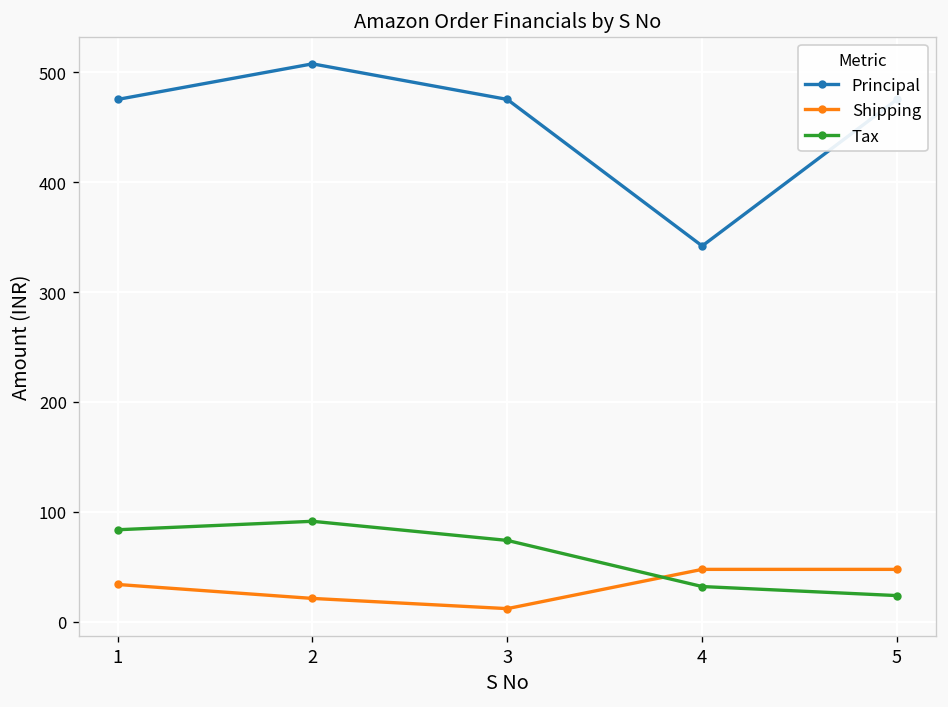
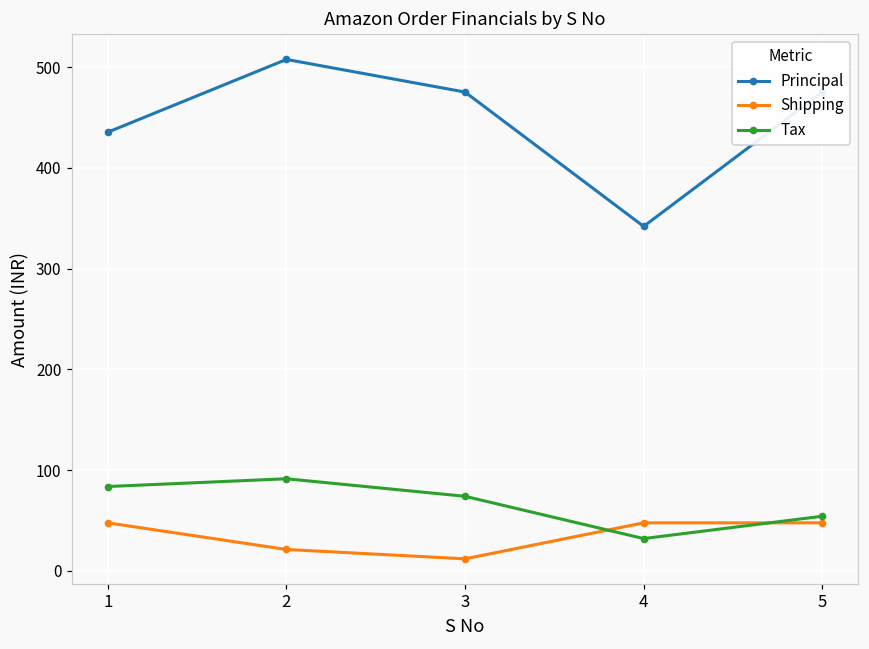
  {
    "Principal": {
-     "1": 480,
+     "1": 440,
      "2": 510,
      "3": 480,
      "4": 340
    },
    "Shipping": {
-     "1": 30,
+     "1": 50,
      "2": 20,
      "3": 10,
      "4": 50,
      "5": 50
    },
    "Tax": {
      "1": 80,
      "2": 90,
      "3": 70,
      "4": 30,
-     "5": 20
+     "5": 50
    }
  }
